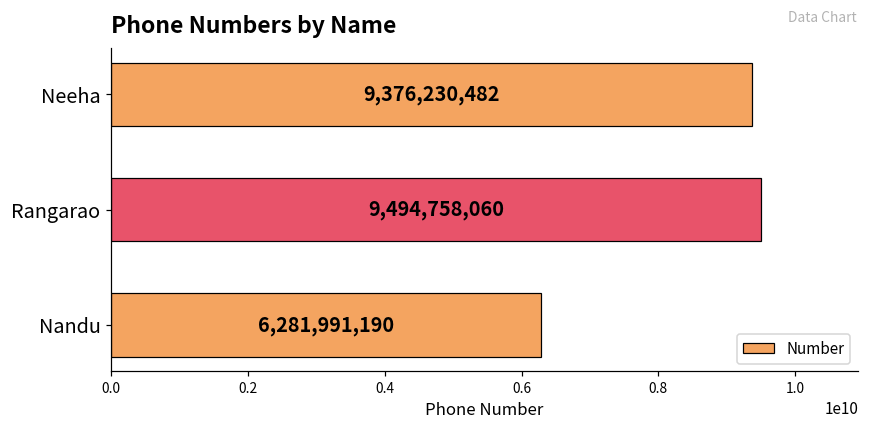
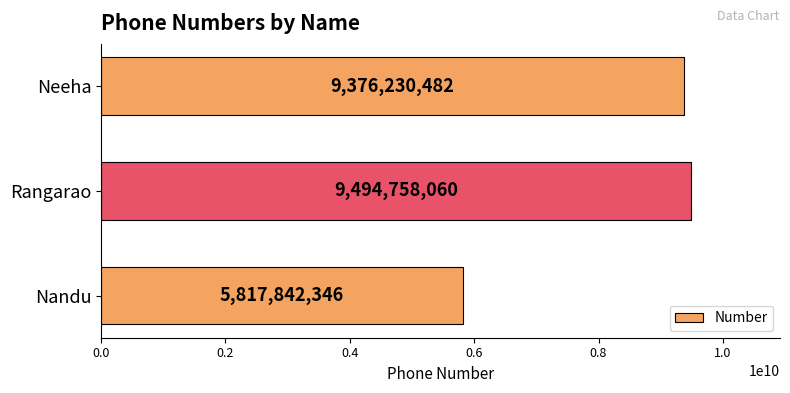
  {
    "Neeha": "9,376,230,482",
    "Rangarao": "9,494,758,060",
-   "Nandu": "6,281,991,190"
+   "Nandu": "5,817,842,346"
  }
